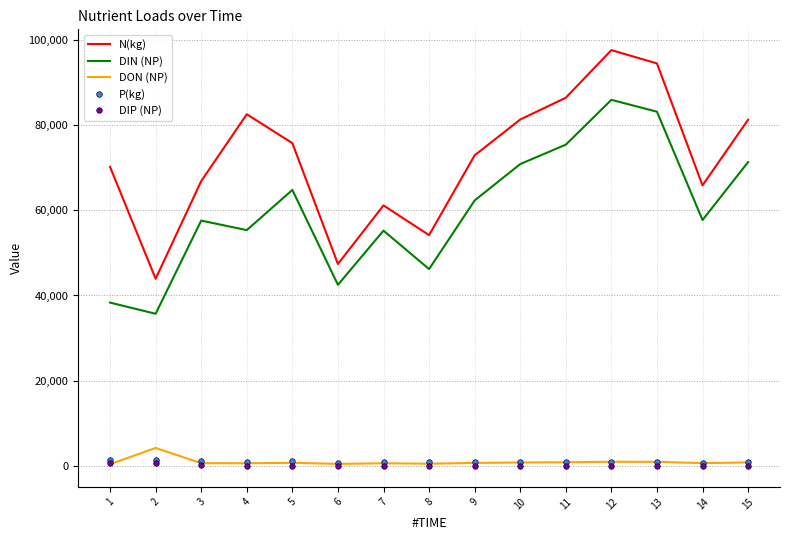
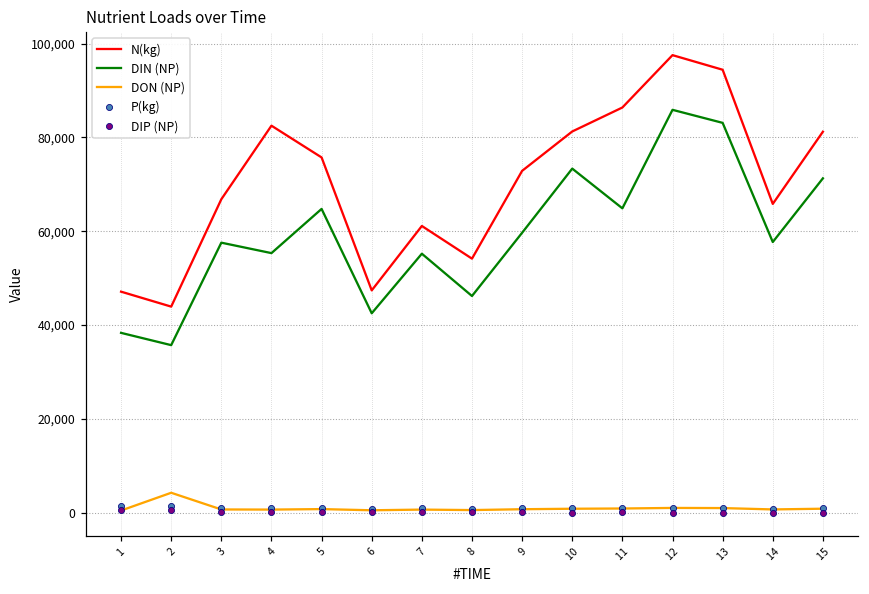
  {
    "N(kg)": {
-     "1": "70,000",
+     "1": "47,000",
      "2": "44,000",
      "3": "67,000",
      "4": "82,000",
      "5": "76,000",
      "6": "47,000",
      "7": "61,000",
      "8": "54,000",
      "9": "73,000",
      "10": "81,000",
      "11": "86,000",
      "12": "98,000",
      "13": "94,000",
      "14": "66,000",
      "15": "81,000"
    },
    "DIN (NP)": {
      "1": "38,000",
      "2": "36,000",
      "3": "58,000",
      "4": "55,000",
      "5": "65,000",
      "6": "43,000",
      "7": "55,000",
      "8": "46,000",
-     "9": "62,000",
-     "10": "71,000",
-     "11": "75,000",
+     "9": "60,000",
+     "10": "73,000",
+     "11": "65,000",
      "12": "86,000",
      "13": "83,000",
      "14": "58,000",
      "15": "71,000"
    },
    "DON (NP)": {
      "2": "4,000"
    },
    "P(kg)": {
      "1": "2,000",
      "2": "1,000"
    },
    "DIP (NP)": {
      "2": "1,000",
      "5": "0",
      "9": "0",
      "10": "0",
      "11": "0",
      "12": "0",
      "13": "0",
      "14": "0",
      "15": "0"
    }
  }
